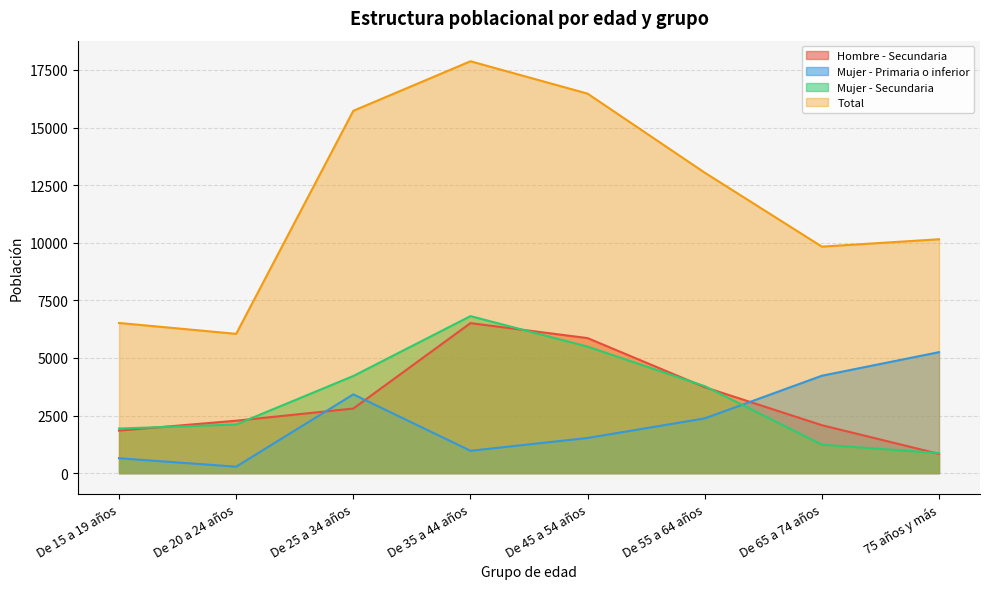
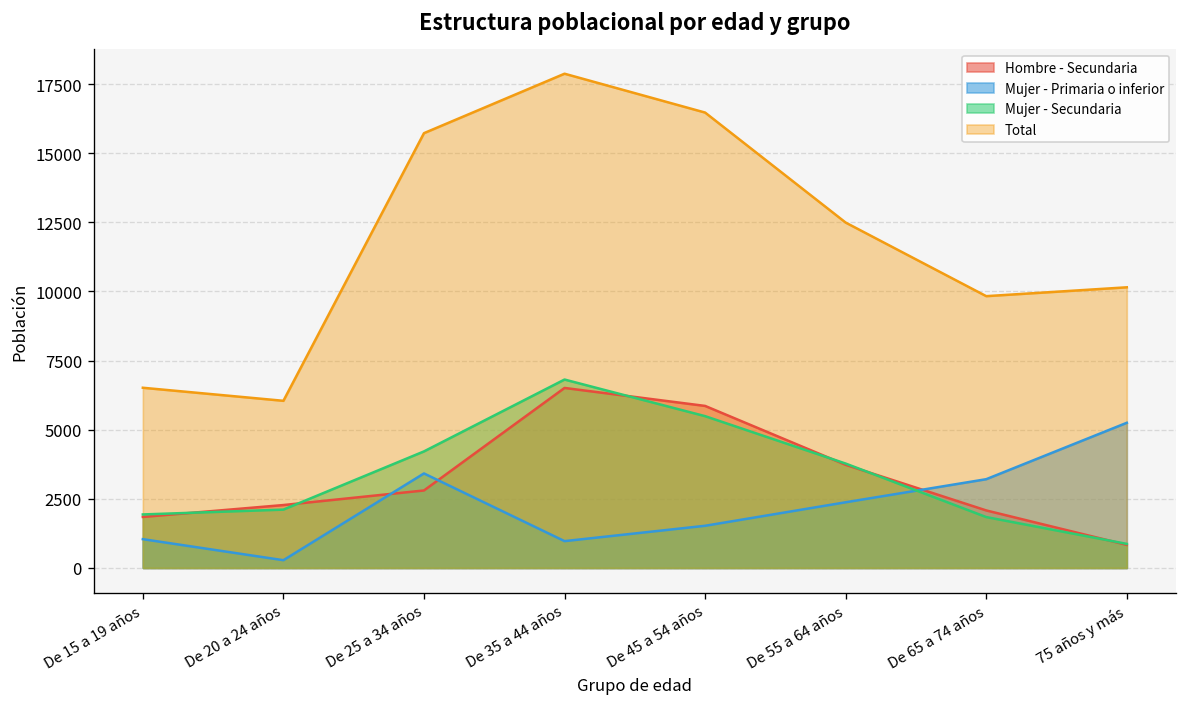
  {
    "Hombre - Secundaria": {
      "De 20 a 24 años": 2300,
      "De 25 a 34 años": 2800,
      "De 35 a 44 años": 6500,
      "De 45 a 54 años": 5900,
      "De 65 a 74 años": 2100
    },
    "Mujer - Primaria o inferior": {
-     "De 15 a 19 años": 600,
+     "De 15 a 19 años": 1000,
      "De 20 a 24 años": 300,
      "De 25 a 34 años": 3400,
      "De 35 a 44 años": 1000,
      "De 45 a 54 años": 1500,
      "De 55 a 64 años": 2400,
-     "De 65 a 74 años": 4200,
+     "De 65 a 74 años": 3200,
      "75 años y más": 5300
    },
    "Mujer - Secundaria": {
      "De 20 a 24 años": 2100,
      "De 25 a 34 años": 4200,
      "De 35 a 44 años": 6800,
      "De 45 a 54 años": 5500,
-     "De 65 a 74 años": 1200
+     "De 65 a 74 años": 1800
    },
    "Total": {
      "De 15 a 19 años": 6500,
      "De 20 a 24 años": 6000,
      "De 25 a 34 años": 15700,
      "De 35 a 44 años": 17900,
      "De 45 a 54 años": 16500,
-     "De 55 a 64 años": 13000,
+     "De 55 a 64 años": 12500,
      "De 65 a 74 años": 9800,
      "75 años y más": 10200
    }
  }
